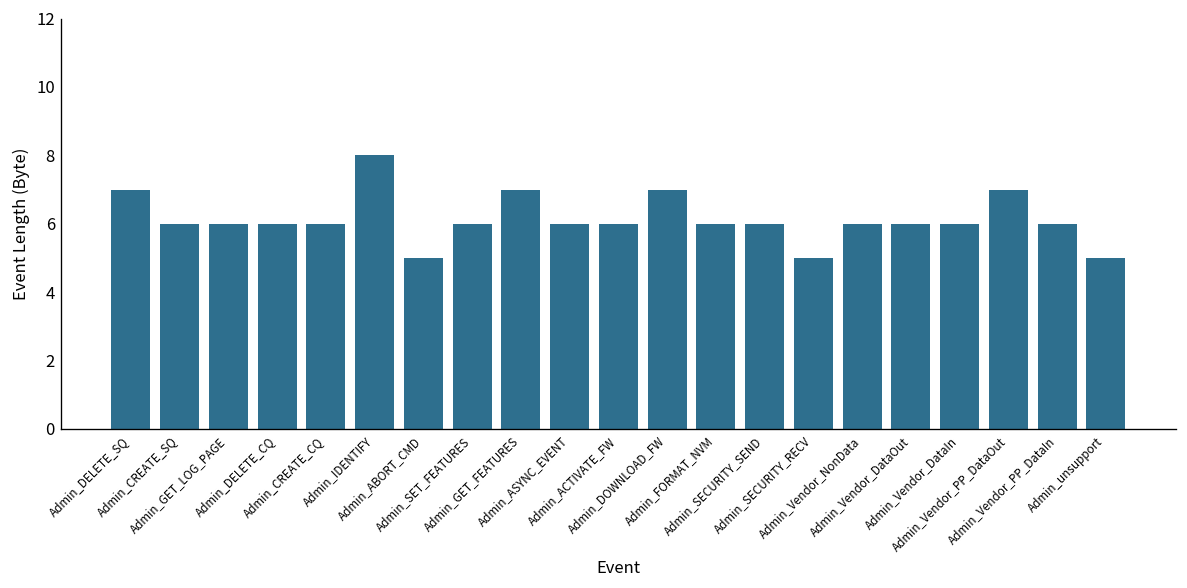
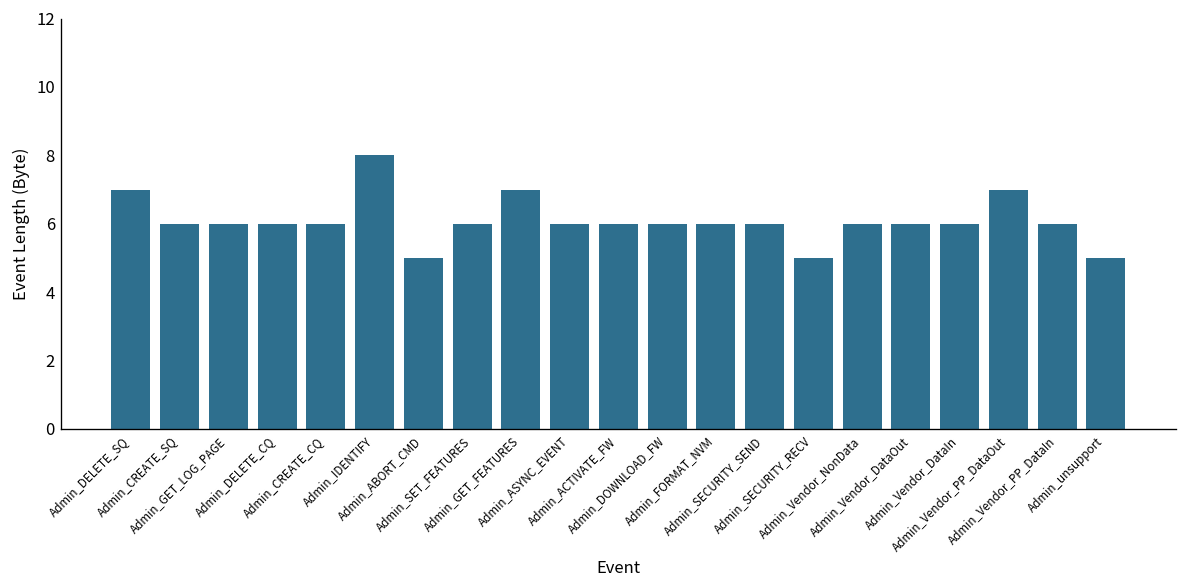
  {
    "Admin_DELETE_SQ": 7,
    "Admin_CREATE_SQ": 6,
    "Admin_GET_LOG_PAGE": 6,
    "Admin_DELETE_CQ": 6,
    "Admin_CREATE_CQ": 6,
    "Admin_IDENTIFY": 8,
    "Admin_ABORT_CMD": 5,
    "Admin_SET_FEATURES": 6,
    "Admin_GET_FEATURES": 7,
    "Admin_ASYNC_EVENT": 6,
    "Admin_ACTIVATE_FW": 6,
-   "Admin_DOWNLOAD_FW": 7,
+   "Admin_DOWNLOAD_FW": 6,
    "Admin_FORMAT_NVM": 6,
    "Admin_SECURITY_SEND": 6,
    "Admin_SECURITY_RECV": 5,
    "Admin_Vendor_NonData": 6,
    "Admin_Vendor_DataOut": 6,
    "Admin_Vendor_DataIn": 6,
    "Admin_Vendor_PP_DataOut": 7,
    "Admin_Vendor_PP_DataIn": 6,
    "Admin_unsupport": 5
  }
